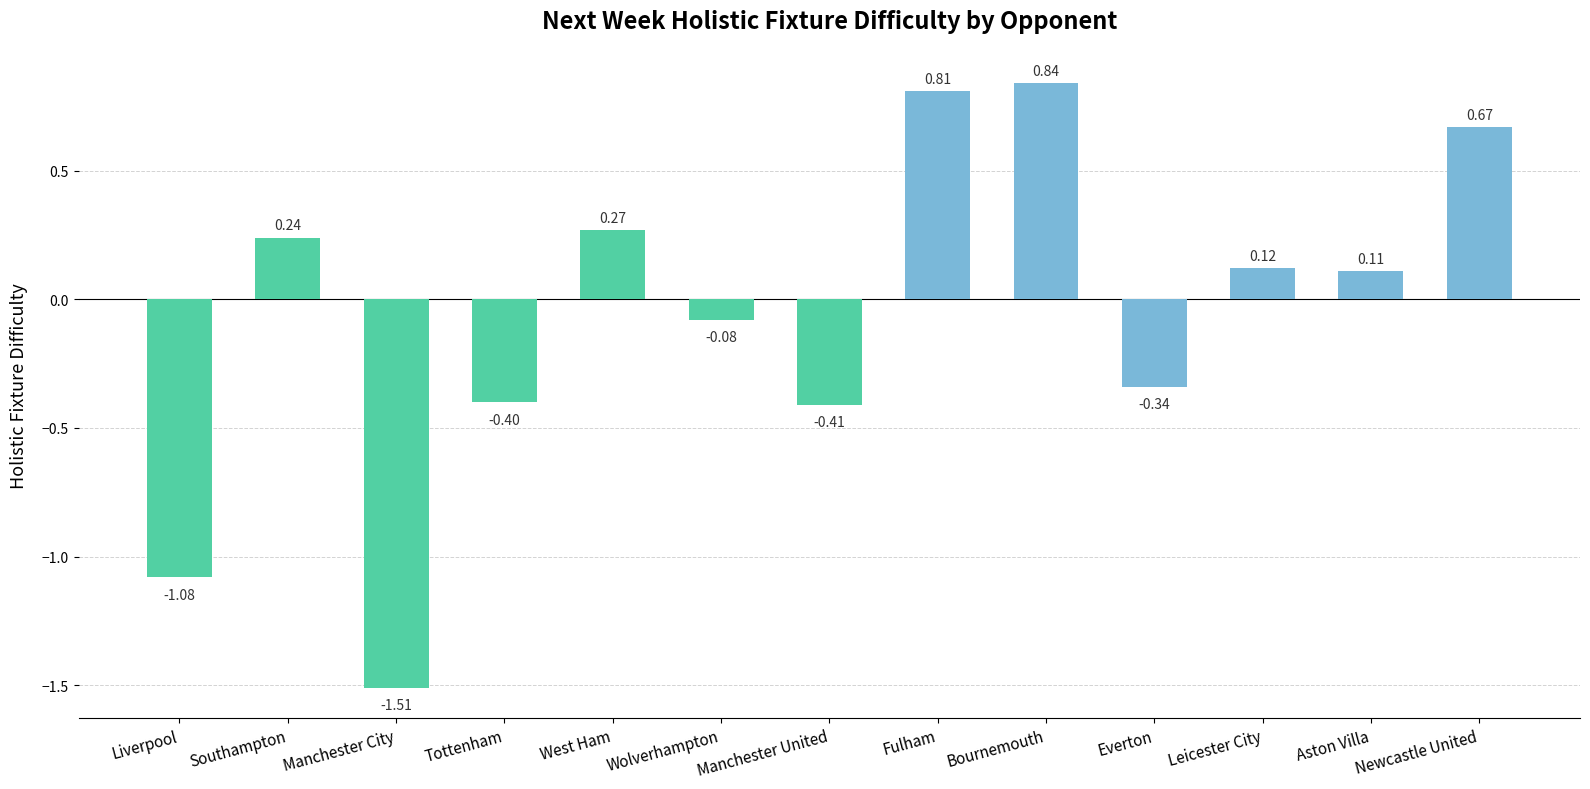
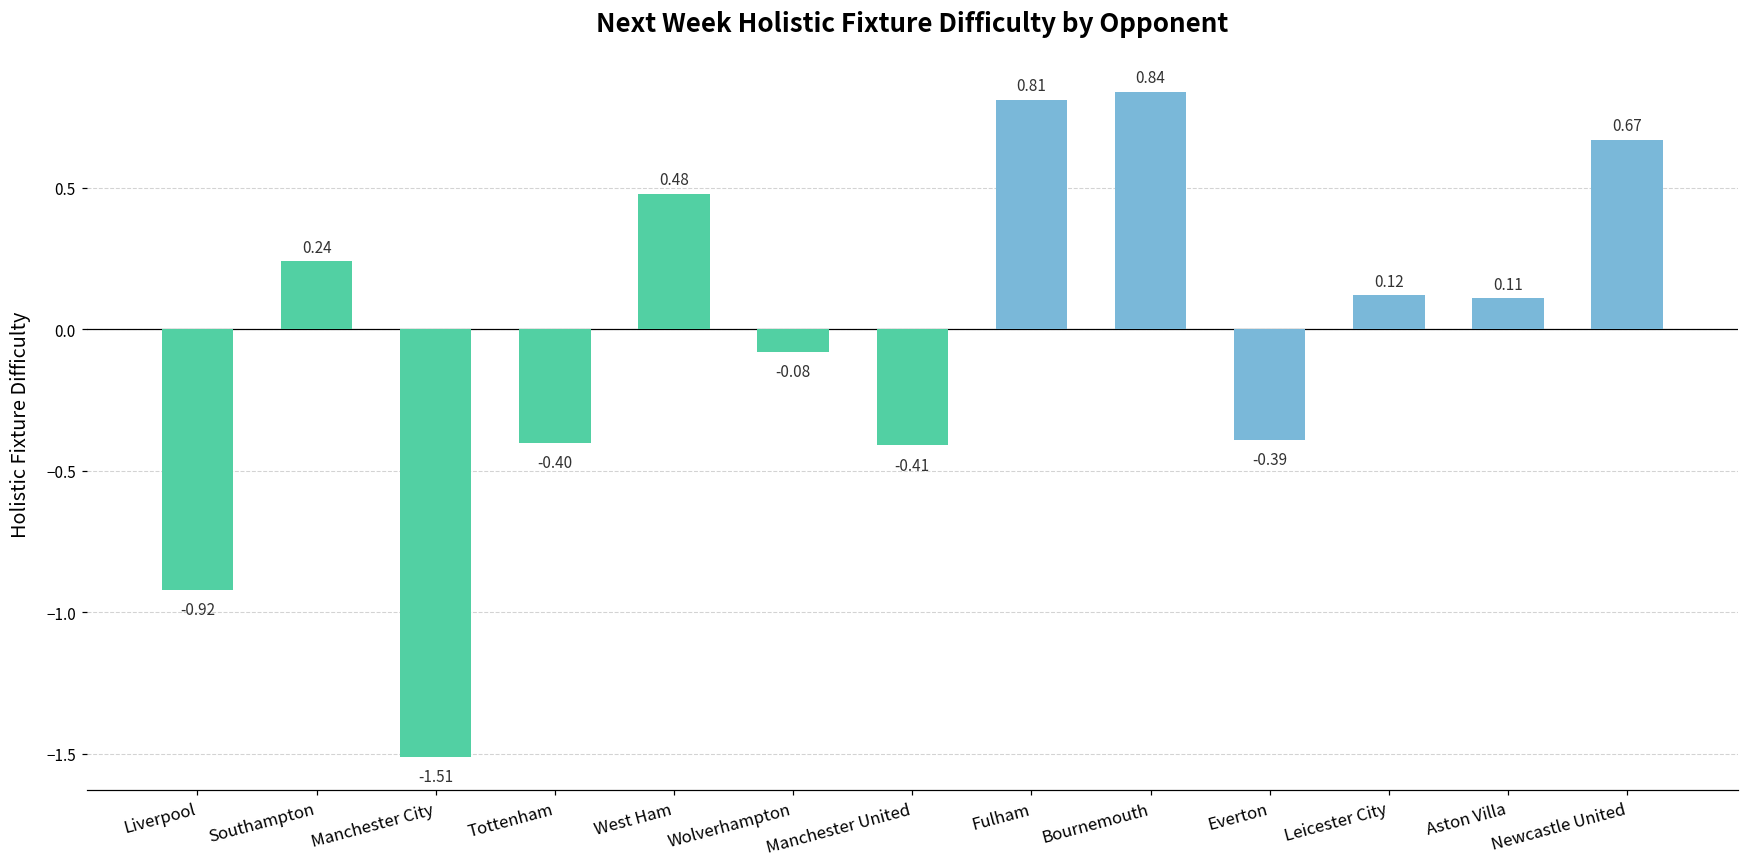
  {
-   "Liverpool": -1.08,
+   "Liverpool": -0.92,
    "Southampton": 0.24,
    "Manchester City": -1.51,
    "Tottenham": -0.40,
-   "West Ham": 0.27,
+   "West Ham": 0.48,
    "Wolverhampton": -0.08,
    "Manchester United": -0.41,
    "Fulham": 0.81,
    "Bournemouth": 0.84,
-   "Everton": -0.34,
+   "Everton": -0.39,
    "Leicester City": 0.12,
    "Aston Villa": 0.11,
    "Newcastle United": 0.67
  }
